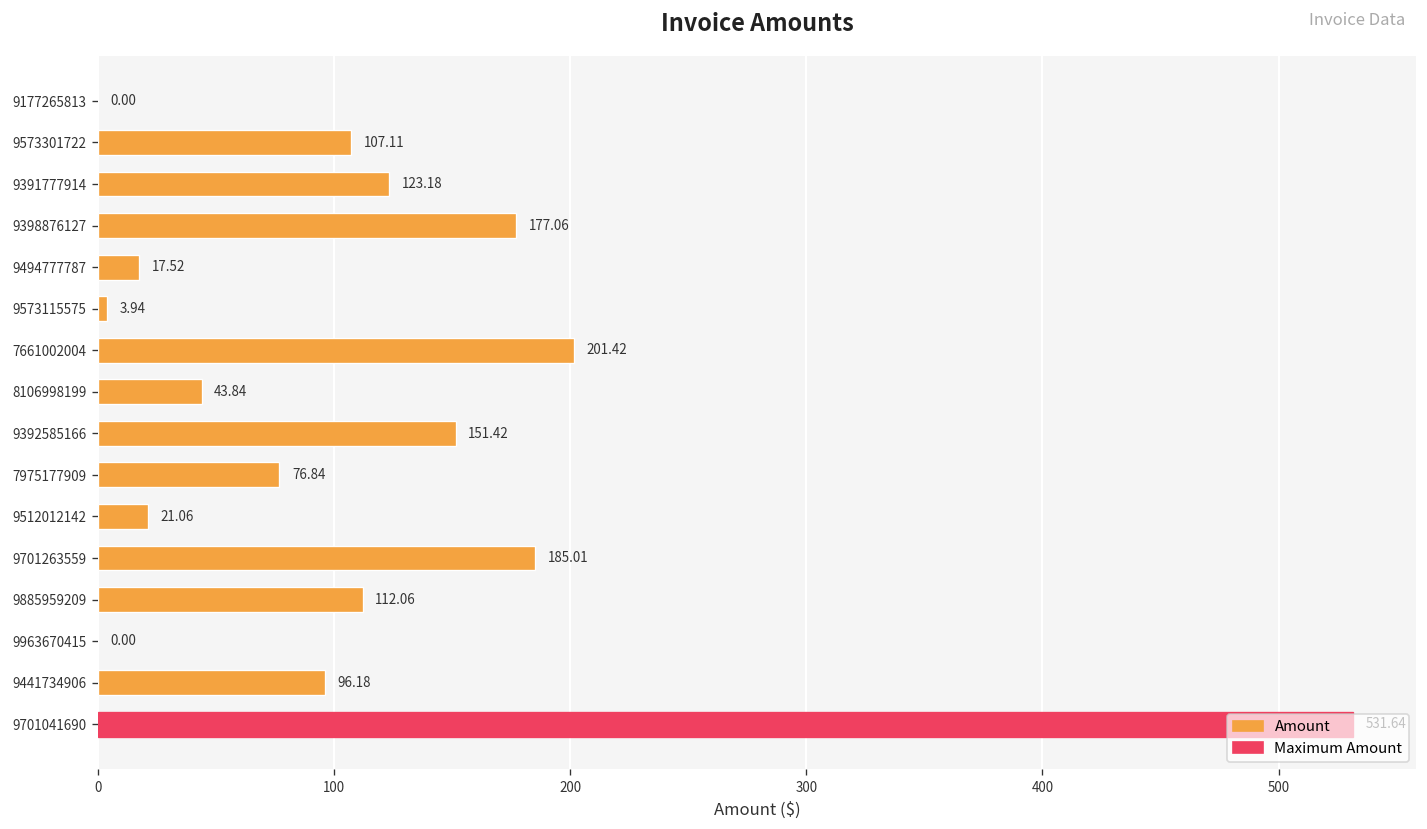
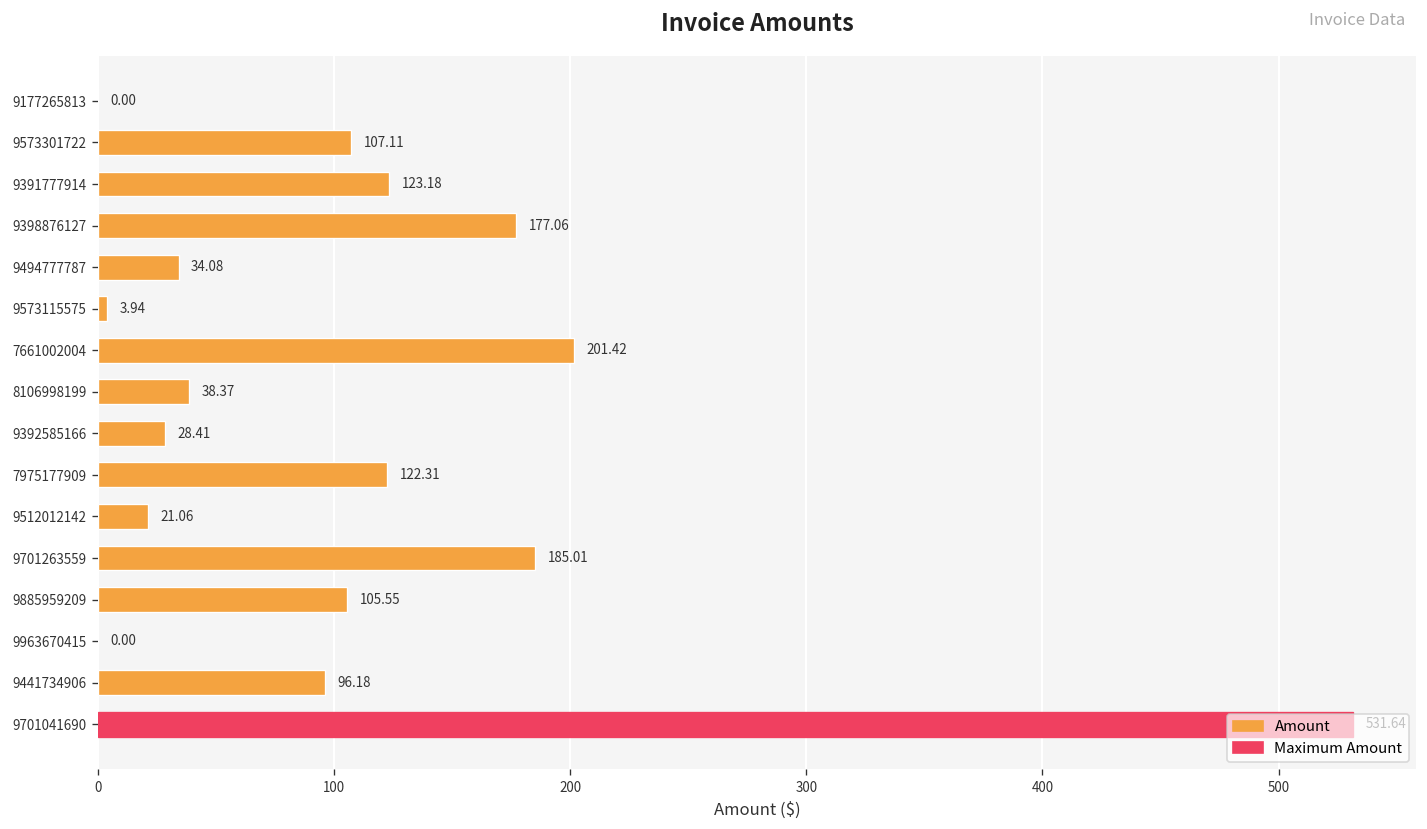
  {
    "9177265813": 0.00,
    "9573301722": 107.11,
    "9391777914": 123.18,
    "9398876127": 177.06,
-   "9494777787": 17.52,
+   "9494777787": 34.08,
    "9573115575": 3.94,
    "7661002004": 201.42,
-   "8106998199": 43.84,
-   "9392585166": 151.42,
-   "7975177909": 76.84,
+   "8106998199": 38.37,
+   "9392585166": 28.41,
+   "7975177909": 122.31,
    "9512012142": 21.06,
    "9701263559": 185.01,
-   "9885959209": 112.06,
+   "9885959209": 105.55,
    "9963670415": 0.00,
    "9441734906": 96.18
  }
